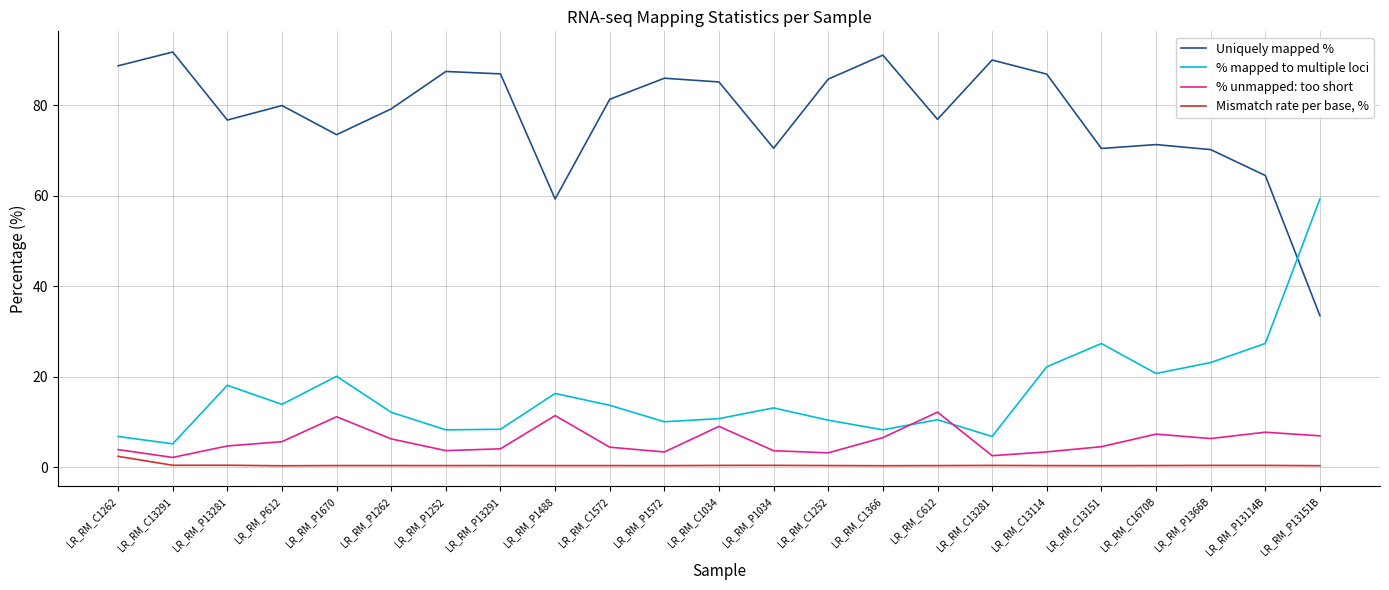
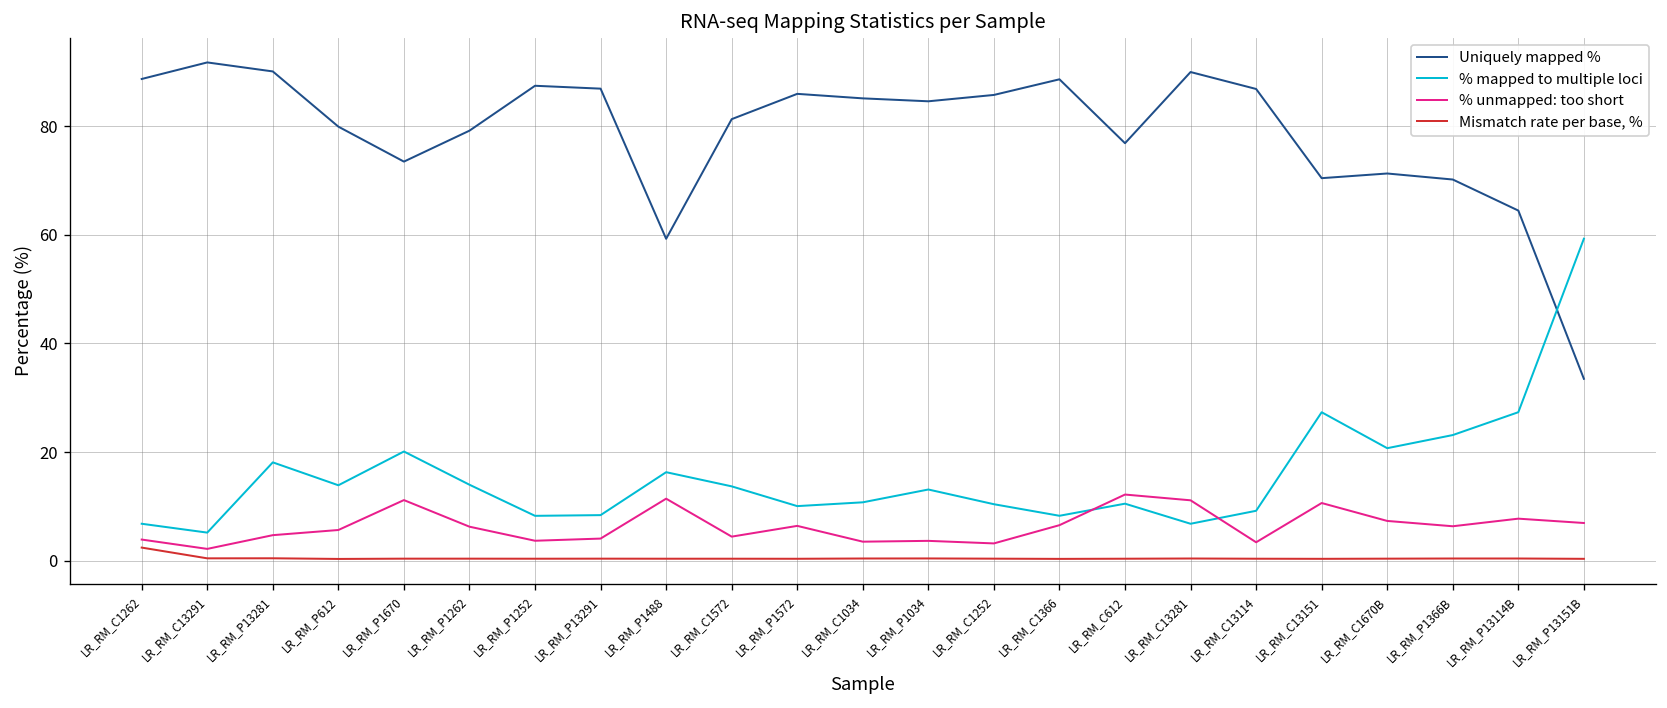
  {
    "Uniquely mapped %": {
      "LR_RM_C1262": 89,
      "LR_RM_C13291": 92,
-     "LR_RM_P13281": 77,
+     "LR_RM_P13281": 90,
      "LR_RM_P612": 80,
      "LR_RM_P1670": 74,
      "LR_RM_P1262": 79,
      "LR_RM_P1252": 87,
      "LR_RM_P13291": 87,
      "LR_RM_P1488": 59,
      "LR_RM_C1572": 81,
      "LR_RM_P1572": 86,
      "LR_RM_C1034": 85,
-     "LR_RM_P1034": 71,
+     "LR_RM_P1034": 85,
      "LR_RM_C1252": 86,
-     "LR_RM_C1366": 91,
+     "LR_RM_C1366": 89,
      "LR_RM_C612": 77,
      "LR_RM_C13281": 90,
      "LR_RM_C13114": 87,
      "LR_RM_C13151": 70,
      "LR_RM_C1670B": 71,
      "LR_RM_P1366B": 70,
      "LR_RM_P13114B": 64,
      "LR_RM_P13151B": 33
    },
    "% mapped to multiple loci": {
      "LR_RM_C1262": 7,
      "LR_RM_C13291": 5,
      "LR_RM_P13281": 18,
      "LR_RM_P612": 14,
      "LR_RM_P1670": 20,
-     "LR_RM_P1262": 12,
+     "LR_RM_P1262": 14,
      "LR_RM_P1252": 8,
      "LR_RM_P13291": 8,
      "LR_RM_P1488": 16,
      "LR_RM_C1572": 14,
      "LR_RM_P1572": 10,
      "LR_RM_C1034": 11,
      "LR_RM_P1034": 13,
      "LR_RM_C1252": 10,
      "LR_RM_C1366": 8,
      "LR_RM_C612": 10,
      "LR_RM_C13281": 7,
-     "LR_RM_C13114": 22,
+     "LR_RM_C13114": 9,
      "LR_RM_C13151": 27,
      "LR_RM_C1670B": 21,
      "LR_RM_P1366B": 23,
      "LR_RM_P13114B": 27,
      "LR_RM_P13151B": 59
    },
    "% unmapped: too short": {
      "LR_RM_C1262": 4,
      "LR_RM_C13291": 2,
      "LR_RM_P13281": 5,
      "LR_RM_P612": 6,
      "LR_RM_P1670": 11,
      "LR_RM_P1262": 6,
      "LR_RM_P1252": 4,
      "LR_RM_P13291": 4,
      "LR_RM_P1488": 11,
      "LR_RM_C1572": 4,
-     "LR_RM_P1572": 3,
-     "LR_RM_C1034": 9,
+     "LR_RM_P1572": 6,
+     "LR_RM_C1034": 3,
      "LR_RM_P1034": 4,
      "LR_RM_C1252": 3,
      "LR_RM_C1366": 7,
      "LR_RM_C612": 12,
-     "LR_RM_C13281": 3,
+     "LR_RM_C13281": 11,
      "LR_RM_C13114": 3,
-     "LR_RM_C13151": 5,
+     "LR_RM_C13151": 11,
      "LR_RM_C1670B": 7,
      "LR_RM_P1366B": 6,
      "LR_RM_P13114B": 8,
      "LR_RM_P13151B": 7
    },
    "Mismatch rate per base, %": {
      "LR_RM_C1262": 2,
      "LR_RM_C13291": 0,
      "LR_RM_P13281": 0,
      "LR_RM_P612": 0,
      "LR_RM_P1670": 0,
      "LR_RM_P1262": 0,
      "LR_RM_P1252": 0,
      "LR_RM_P13291": 0,
      "LR_RM_P1488": 0,
      "LR_RM_C1572": 0,
      "LR_RM_P1572": 0,
      "LR_RM_C1034": 0,
      "LR_RM_P1034": 0,
      "LR_RM_C1252": 0,
      "LR_RM_C1366": 0,
      "LR_RM_C612": 0,
      "LR_RM_C13281": 0,
      "LR_RM_C13114": 0,
      "LR_RM_C13151": 0,
      "LR_RM_C1670B": 0,
      "LR_RM_P1366B": 0,
      "LR_RM_P13114B": 0,
      "LR_RM_P13151B": 0
    }
  }
